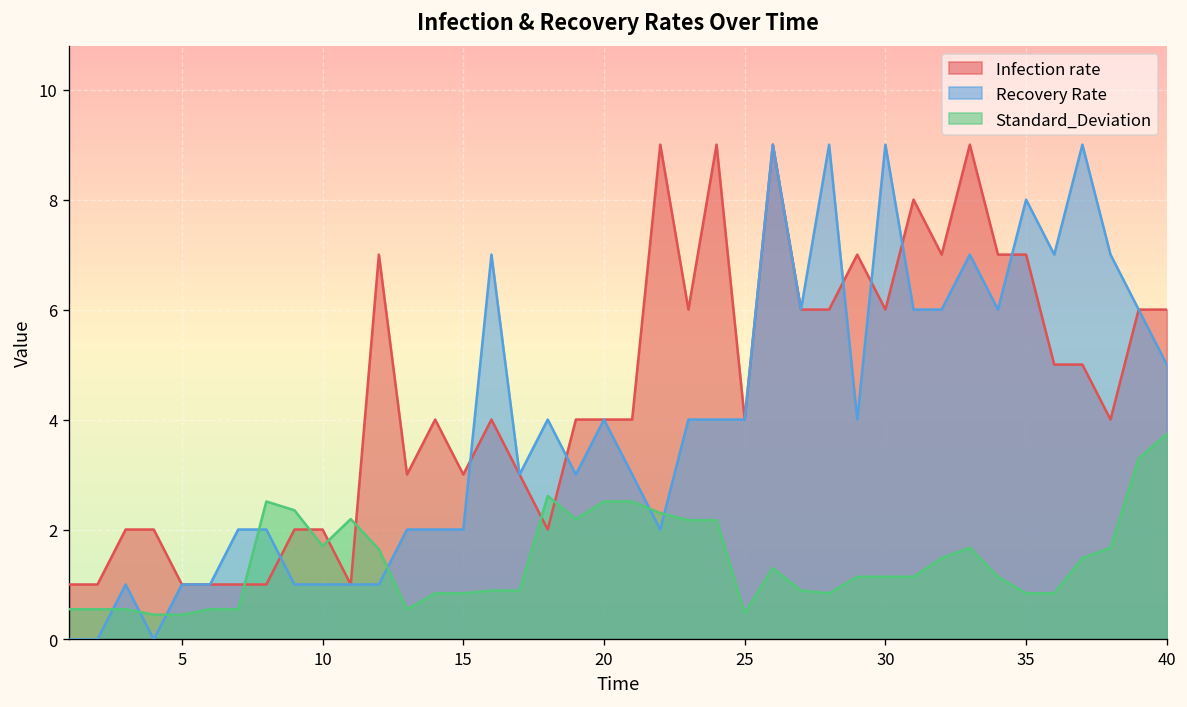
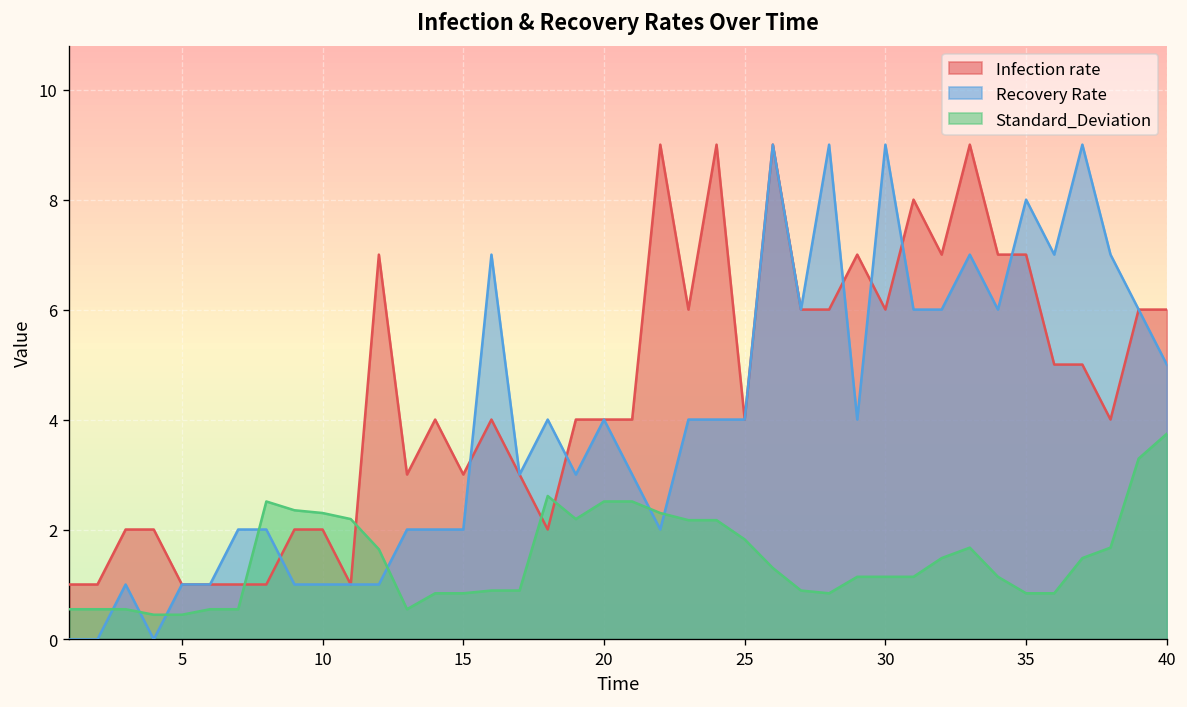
  {
    "Infection rate": {
      "10": 2.0,
      "15": 3.0,
      "30": 6.0,
      "35": 7.0,
      "40": 6.0
    },
    "Recovery Rate": {
      "10": 1.0,
      "15": 2.0,
      "30": 9.0,
      "35": 8.0,
      "40": 5.0
    },
    "Standard_Deviation": {
      "5": 0.5,
-     "10": 1.7,
+     "10": 2.3,
      "15": 0.8,
      "20": 2.5,
-     "25": 0.5,
+     "25": 1.8,
      "30": 1.1,
      "35": 0.8,
      "40": 3.7
    }
  }
